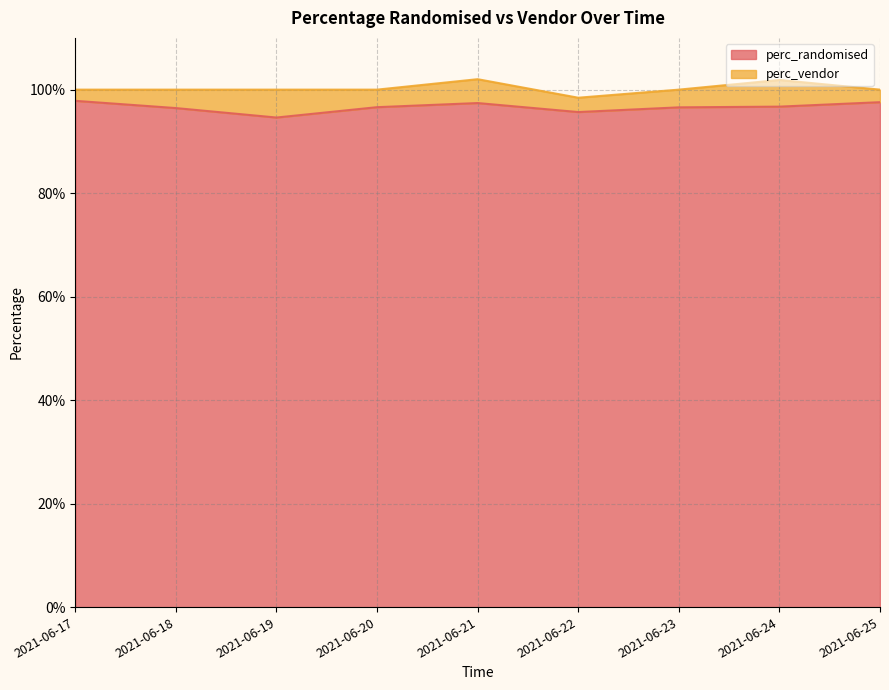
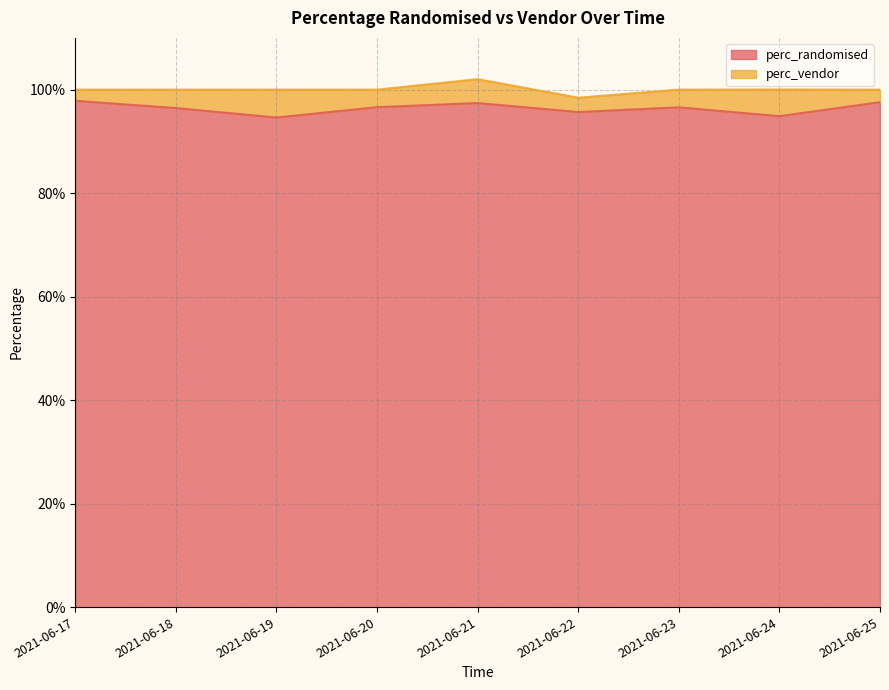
  {
    "perc_randomised": {
      "2021-06-17": "98%",
      "2021-06-18": "96%",
      "2021-06-19": "95%",
      "2021-06-20": "97%",
      "2021-06-21": "97%",
      "2021-06-22": "96%",
      "2021-06-23": "97%",
-     "2021-06-24": "97%",
+     "2021-06-24": "95%",
      "2021-06-25": "98%"
    },
    "perc_vendor": {
      "2021-06-17": "2%",
      "2021-06-18": "4%",
      "2021-06-19": "5%",
      "2021-06-20": "3%",
      "2021-06-21": "5%",
      "2021-06-22": "3%",
      "2021-06-23": "3%",
      "2021-06-25": "2%"
    }
  }
